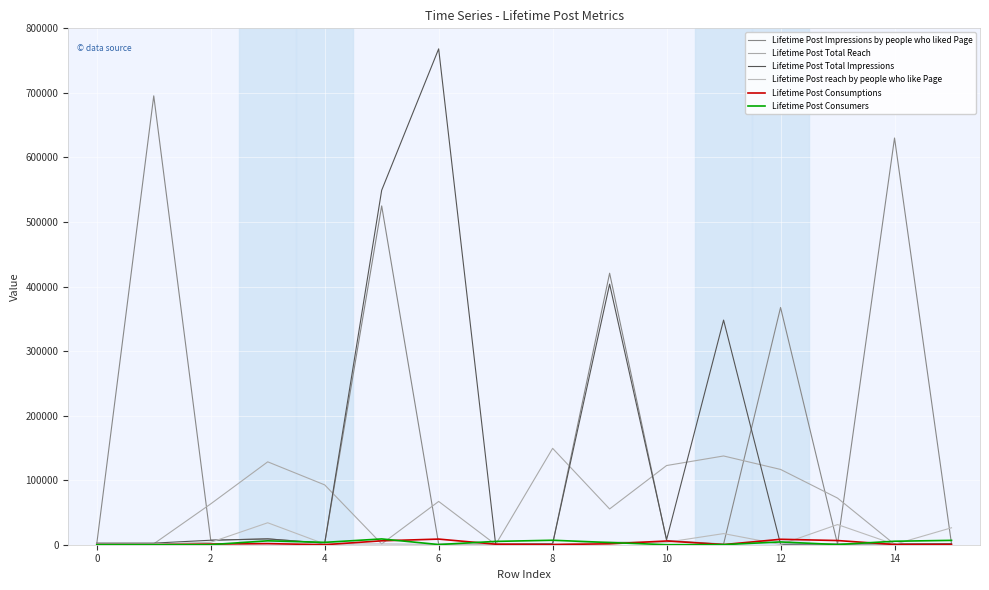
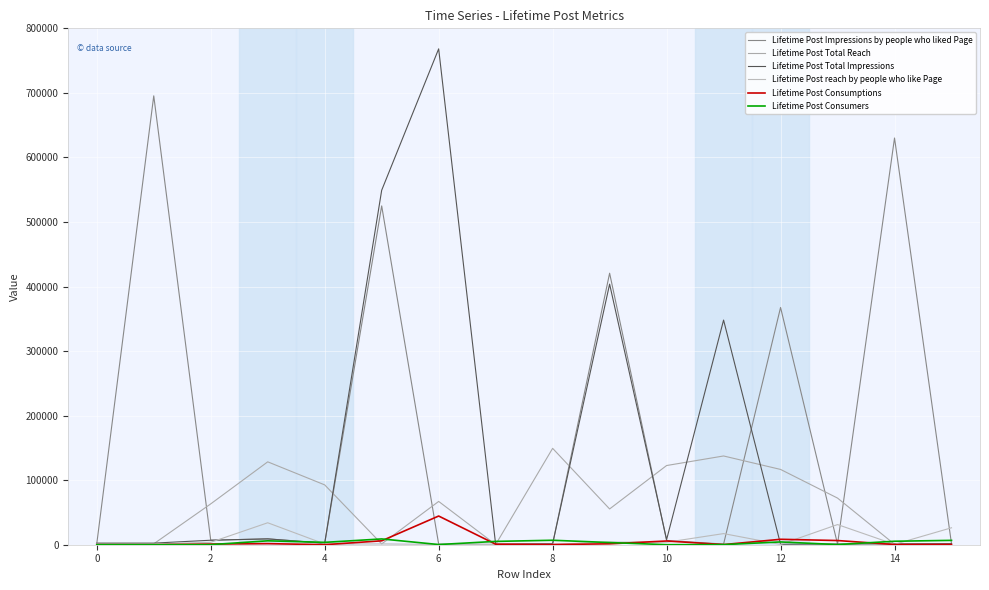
  {
    "Lifetime Post Total Impressions": {
      "6": 770000
    },
    "Lifetime Post Consumptions": {
-     "6": 10000,
+     "6": 40000,
      "12": 10000
    },
    "Lifetime Post Consumers": {
      "8": 10000,
      "14": 10000
    }
  }
